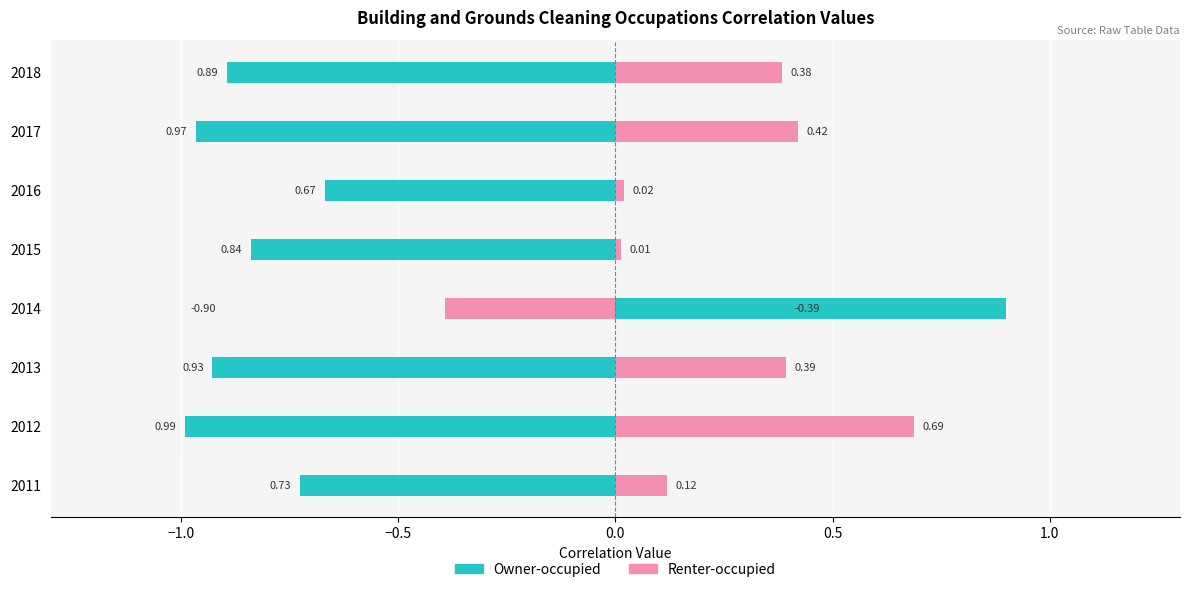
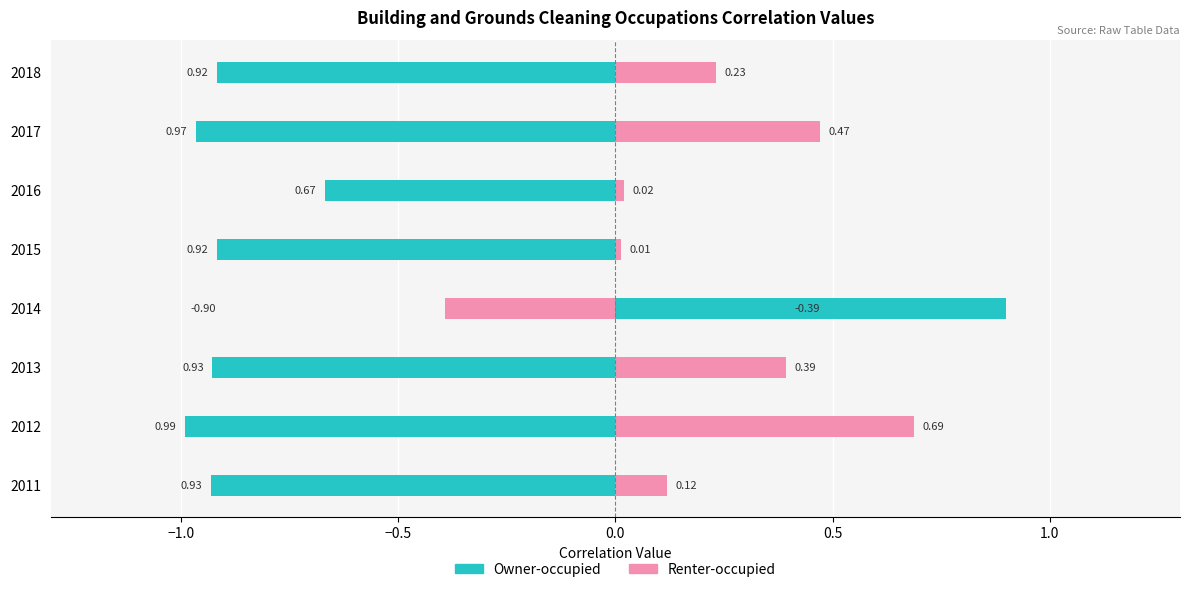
  {
    "Owner-occupied": {
-     "2018": 0.89,
-     "2015": 0.84,
-     "2011": 0.73
+     "2018": 0.92,
+     "2015": 0.92,
+     "2011": 0.93
    },
    "Renter-occupied": {
-     "2018": 0.38,
-     "2017": 0.42,
+     "2018": 0.23,
+     "2017": 0.47,
      "2016": 0.02,
      "2015": 0.01,
      "2013": 0.39,
      "2012": 0.69,
      "2011": 0.12
    }
  }
